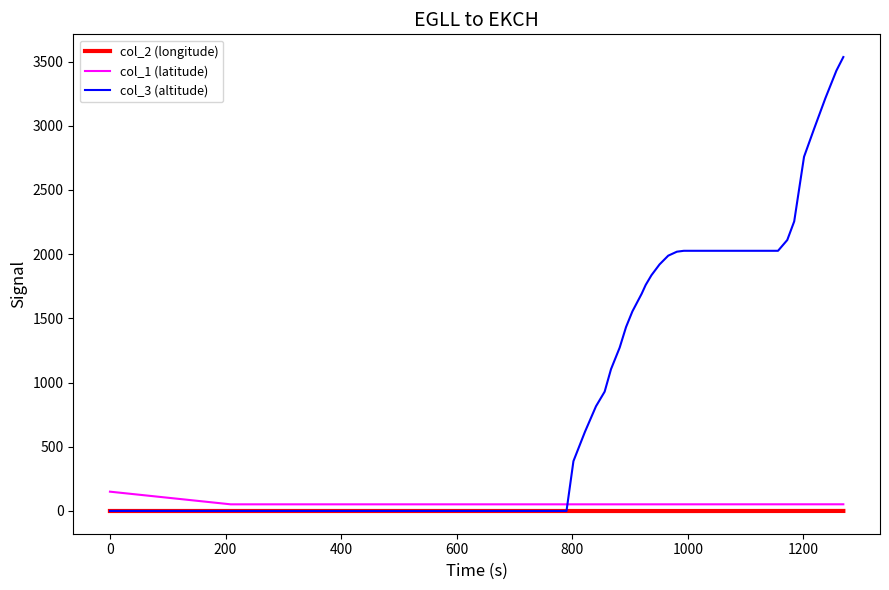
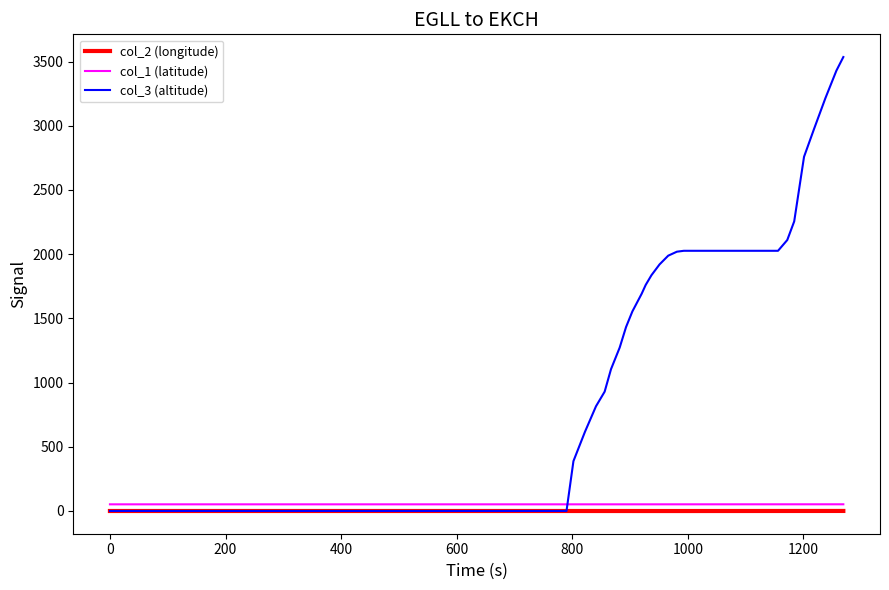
  {
    "col_1 (latitude)": {
-     "0": 150
+     "0": 50
    }
  }
